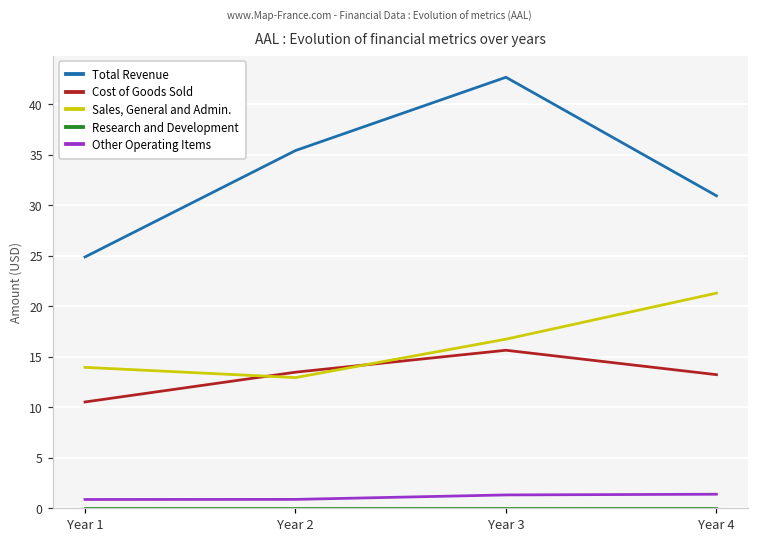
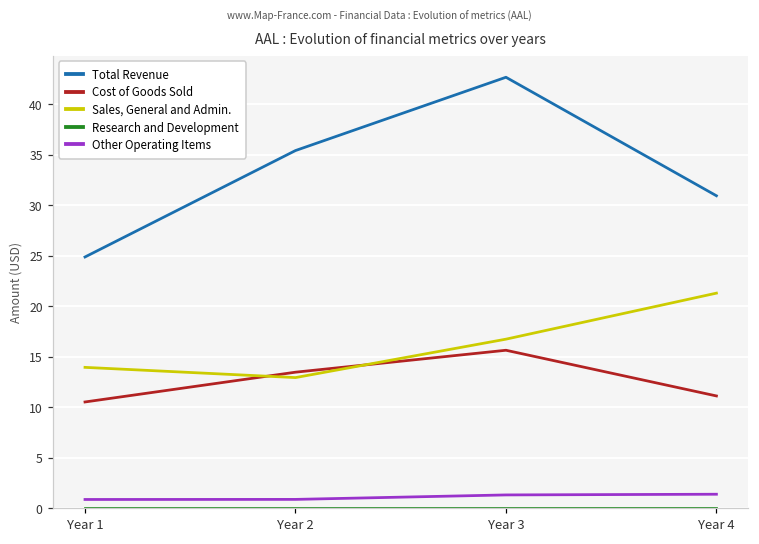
  {
    "Total Revenue": {
      "Year 1": 25,
      "Year 2": 35,
      "Year 3": 43,
      "Year 4": 31
    },
    "Cost of Goods Sold": {
      "Year 1": 10,
      "Year 2": 13,
      "Year 3": 16,
-     "Year 4": 13
+     "Year 4": 11
    },
    "Sales, General and Admin.": {
      "Year 1": 14,
      "Year 2": 13,
      "Year 3": 17,
      "Year 4": 21
    },
    "Research and Development": {
      "Year 1": 0,
      "Year 2": 0,
      "Year 3": 0,
      "Year 4": 0
    },
    "Other Operating Items": {
      "Year 1": 1,
      "Year 2": 1,
      "Year 3": 1,
      "Year 4": 1
    }
  }
